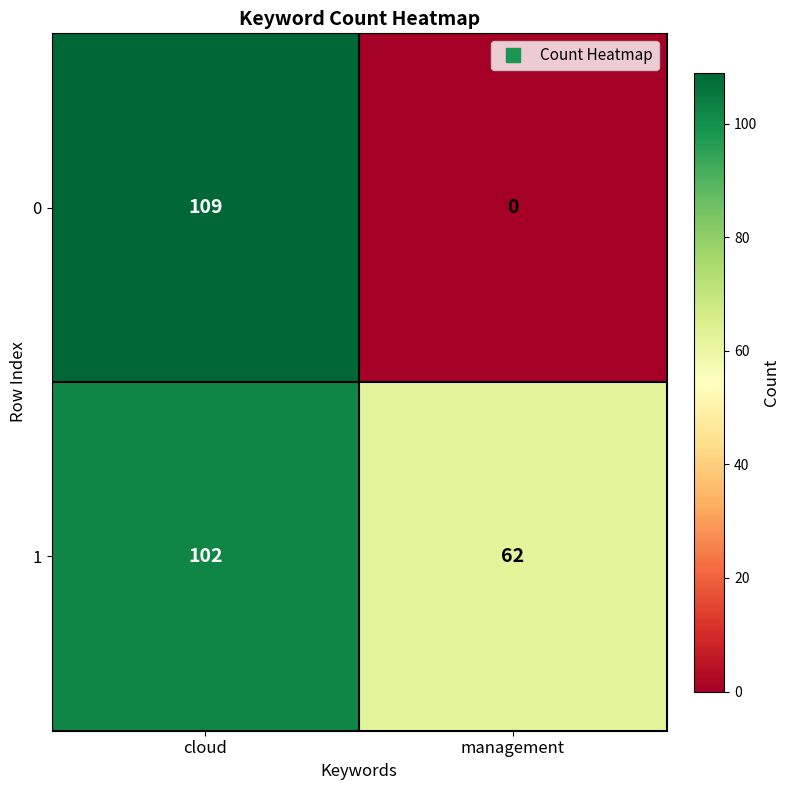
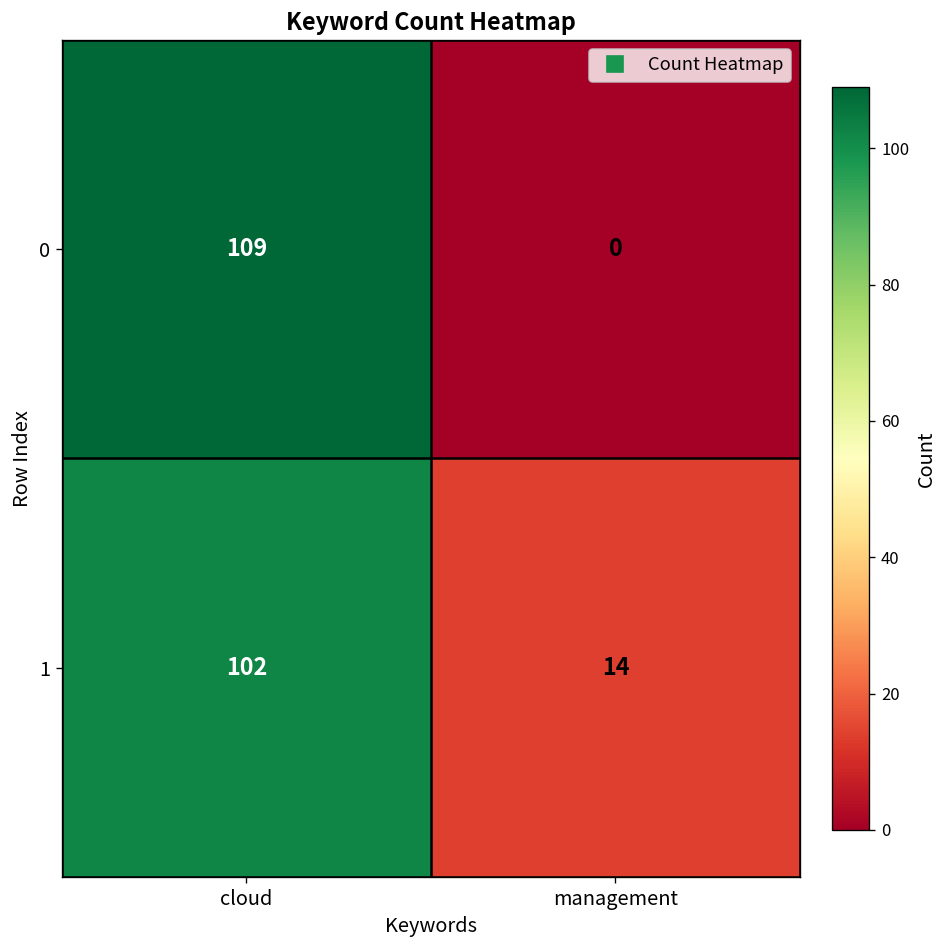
  {
    "0": {
      "cloud": 109,
      "management": 0
    },
    "1": {
      "cloud": 102,
-     "management": 62
+     "management": 14
    }
  }
